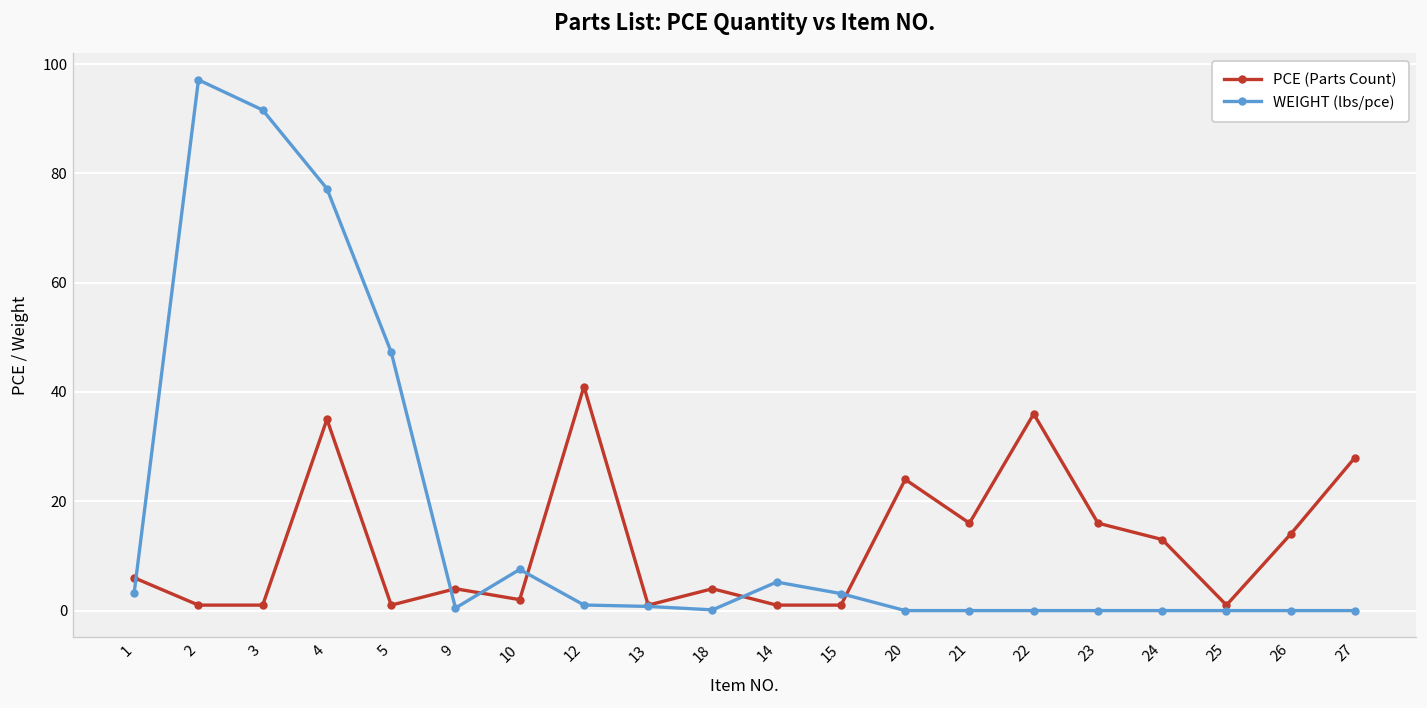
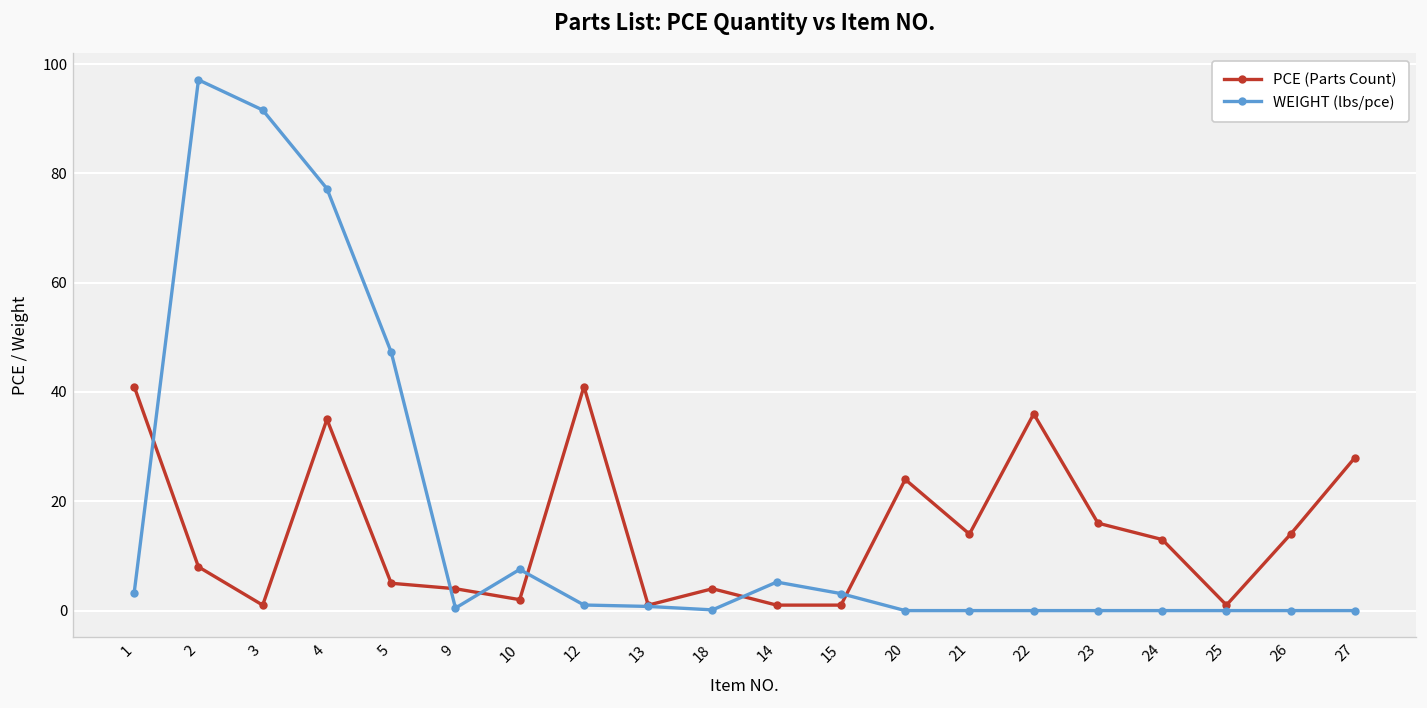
  {
    "PCE (Parts Count)": {
-     "1": 6,
-     "2": 1,
+     "1": 41,
+     "2": 8,
      "3": 1,
      "4": 35,
-     "5": 1,
+     "5": 5,
      "9": 4,
      "10": 2,
      "12": 41,
      "18": 4,
      "14": 1,
      "15": 1,
      "20": 24,
-     "21": 16,
+     "21": 14,
      "22": 36,
      "23": 16,
      "24": 13,
      "25": 1,
      "26": 14,
      "27": 28
    },
    "WEIGHT (lbs/pce)": {
      "1": 3,
      "2": 97,
      "3": 92,
      "4": 77,
      "5": 47,
      "9": 0,
      "10": 8,
      "12": 1,
      "18": 0,
      "14": 5,
      "15": 3,
      "20": 0,
      "21": 0,
      "22": 0,
      "23": 0,
      "24": 0,
      "25": 0,
      "26": 0,
      "27": 0
    }
  }
